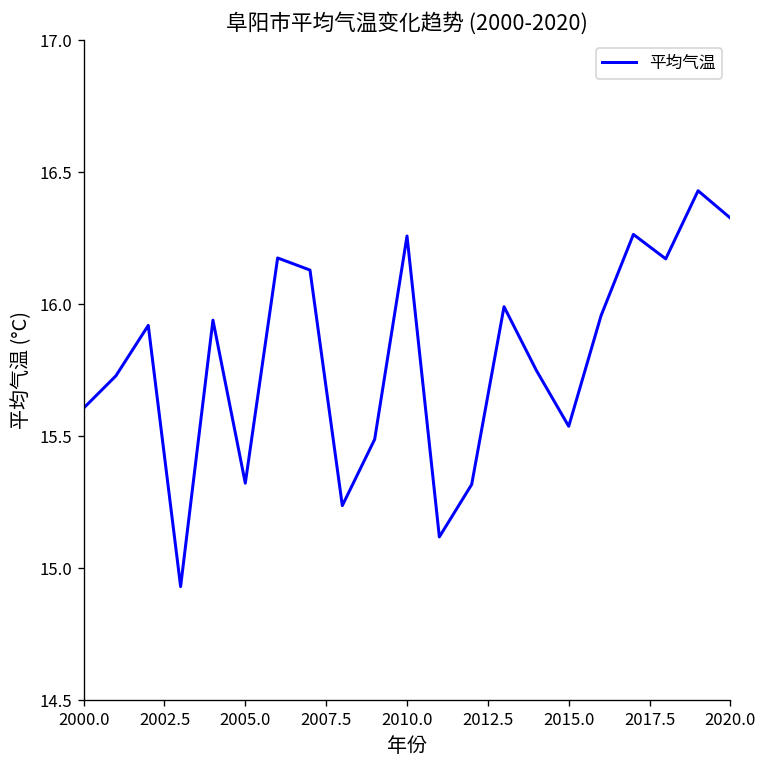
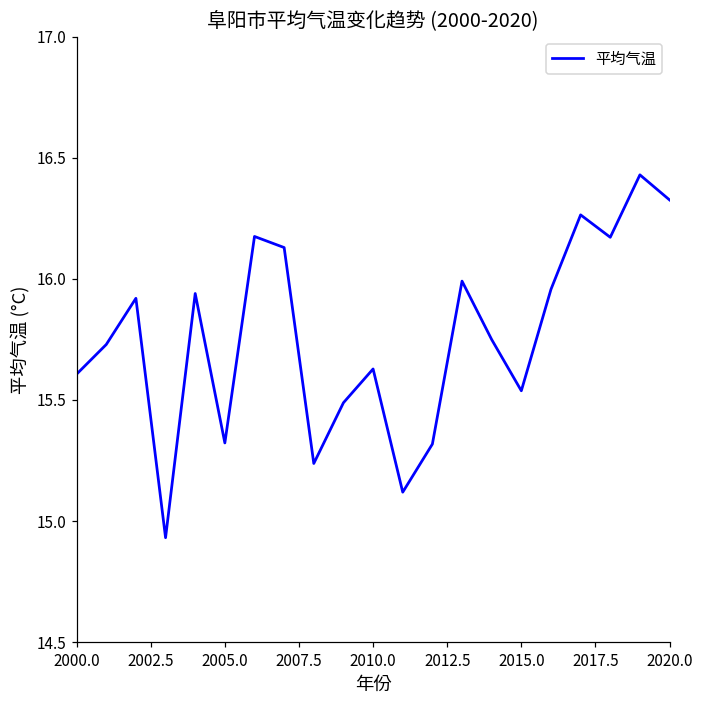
  {
    "2000.0": 15.61,
    "2005.0": 15.32,
-   "2010.0": 16.26,
+   "2010.0": 15.63,
    "2015.0": 15.54,
    "2020.0": 16.33
  }
